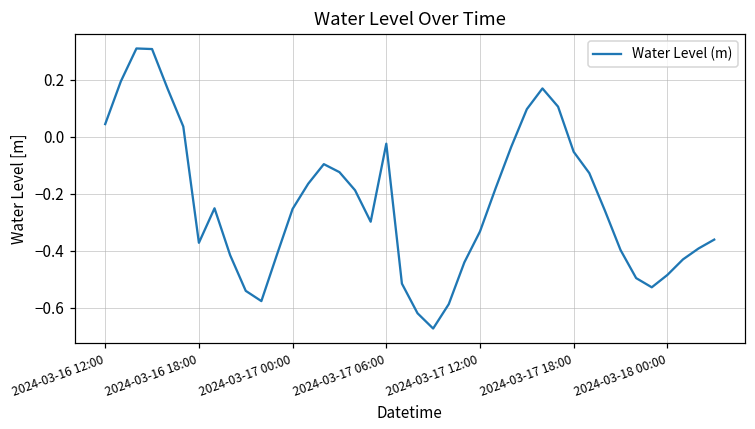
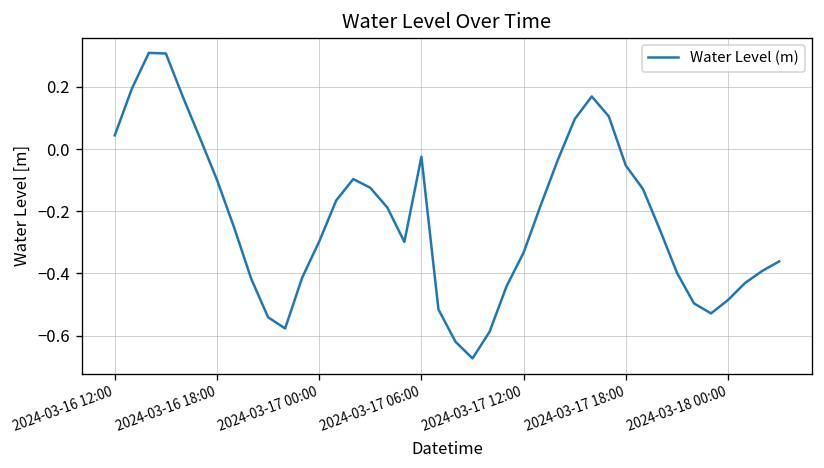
  {
    "2024-03-16 12:00": 0.04,
-   "2024-03-16 18:00": -0.37,
-   "2024-03-17 00:00": -0.25,
+   "2024-03-16 18:00": -0.10,
+   "2024-03-17 00:00": -0.30,
    "2024-03-17 06:00": -0.02,
    "2024-03-17 12:00": -0.33,
    "2024-03-17 18:00": -0.05,
    "2024-03-18 00:00": -0.49
  }
